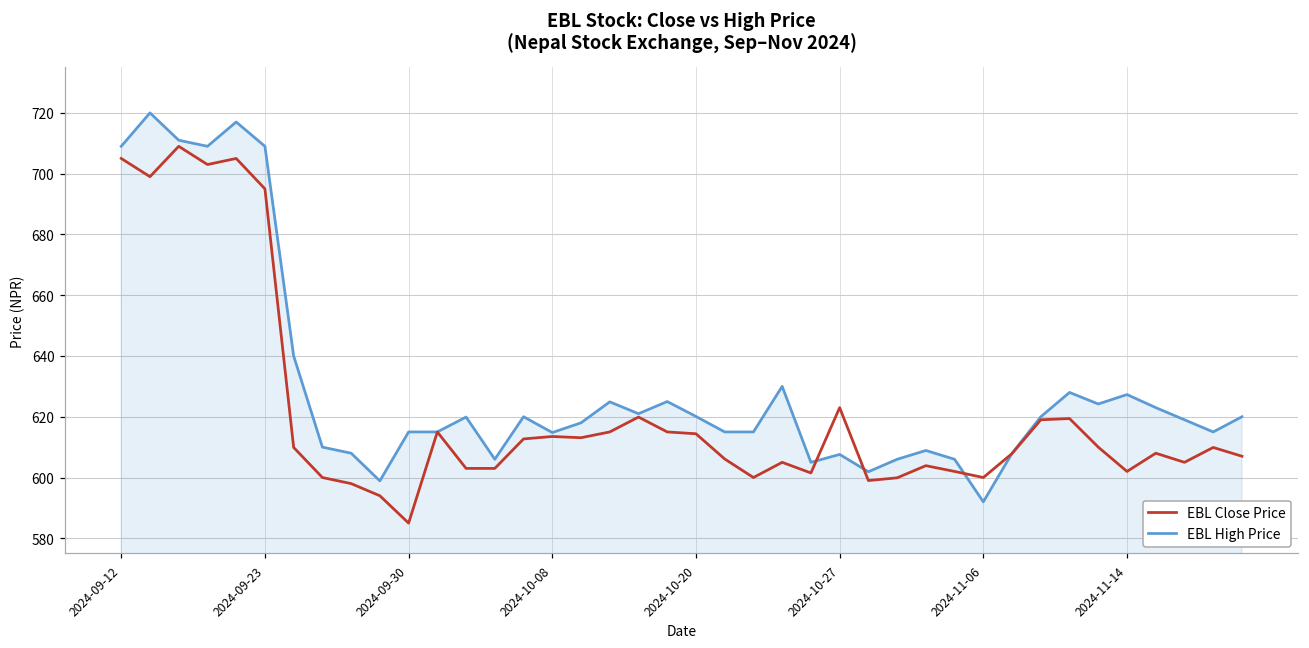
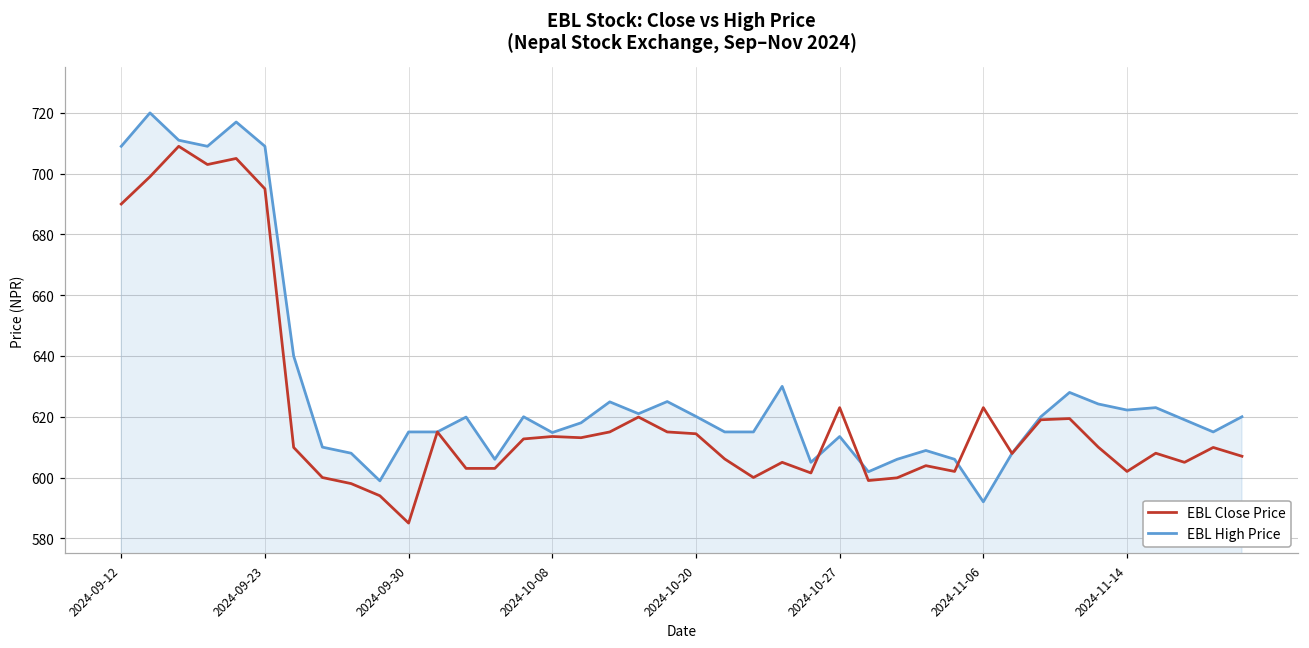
  {
    "EBL Close Price": {
-     "2024-09-12": 705,
+     "2024-09-12": 690,
      "2024-09-23": 695,
      "2024-09-30": 585,
      "2024-10-08": 614,
      "2024-10-20": 614,
      "2024-10-27": 623,
-     "2024-11-06": 600,
+     "2024-11-06": 623,
      "2024-11-14": 602
    },
    "EBL High Price": {
      "2024-09-12": 709,
      "2024-09-23": 709,
      "2024-09-30": 615,
      "2024-10-08": 615,
      "2024-10-20": 620,
-     "2024-10-27": 608,
+     "2024-10-27": 614,
      "2024-11-06": 592,
-     "2024-11-14": 627
+     "2024-11-14": 622
    }
  }
